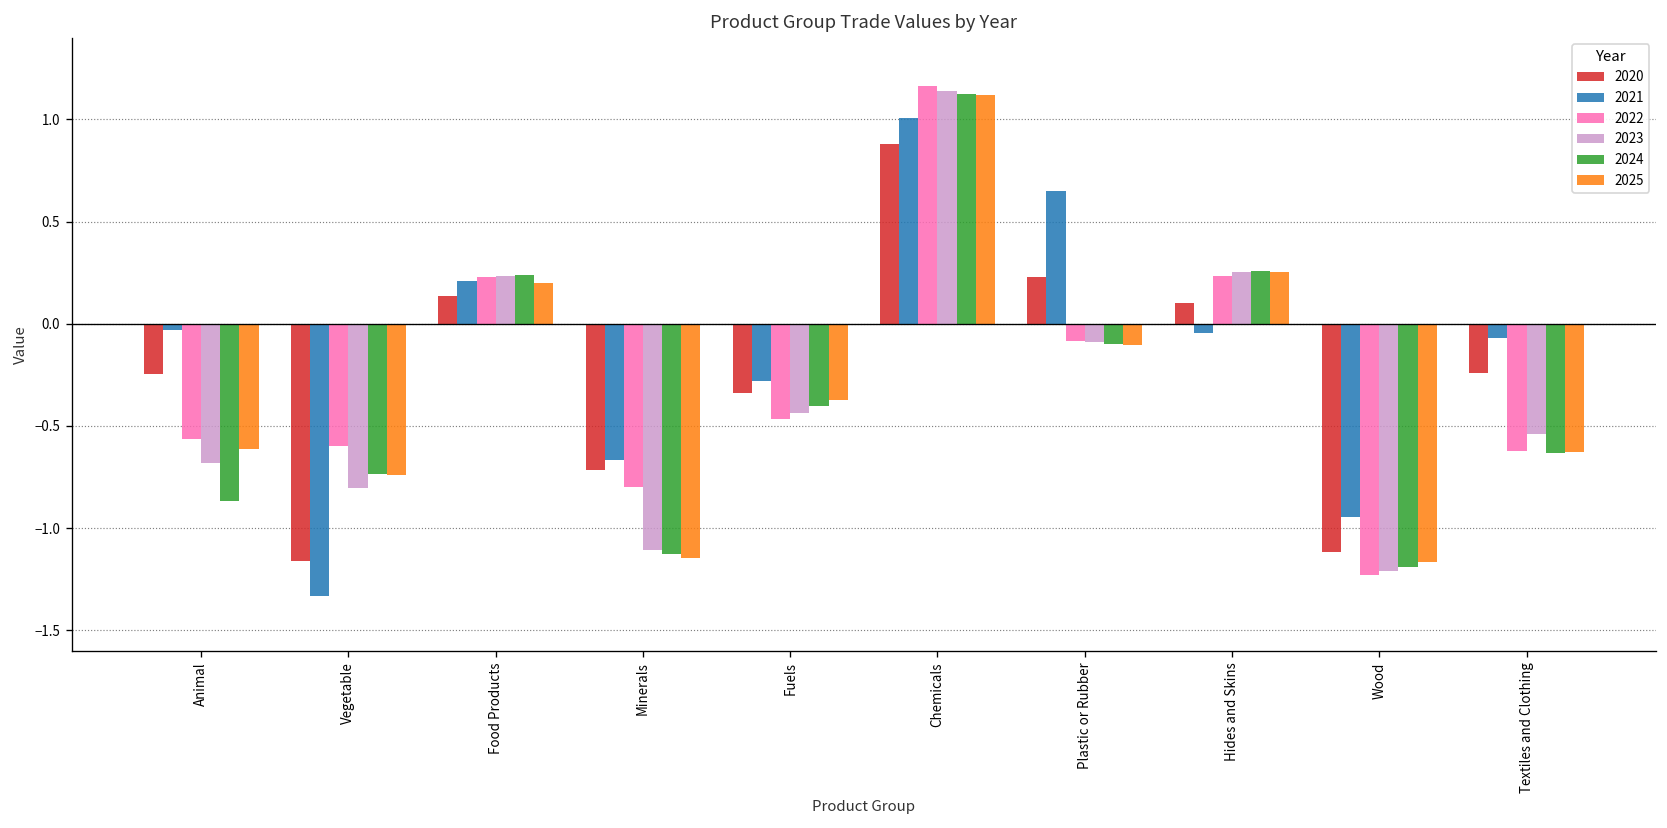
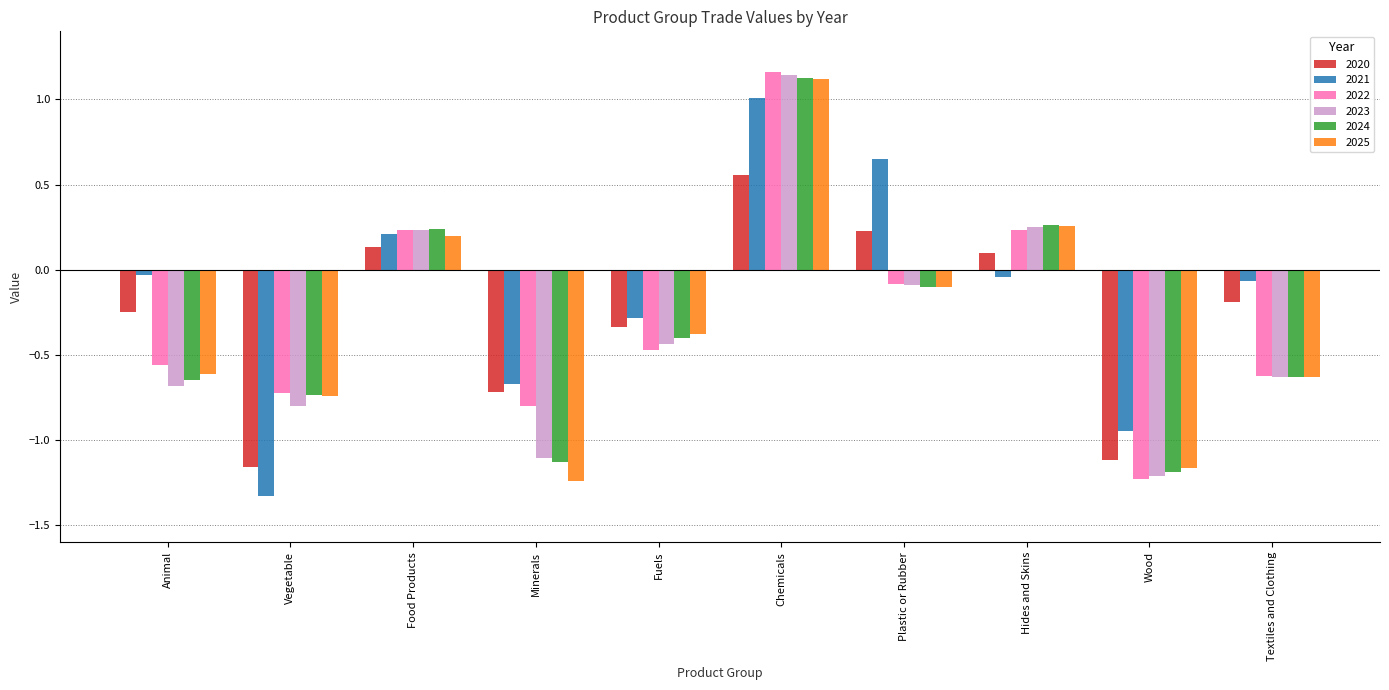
  {
    "2020": {
      "Animal": -0.25,
      "Vegetable": -1.16,
      "Food Products": 0.13,
      "Minerals": -0.72,
      "Fuels": -0.34,
-     "Chemicals": 0.88,
+     "Chemicals": 0.56,
      "Plastic or Rubber": 0.23,
      "Hides and Skins": 0.10,
      "Wood": -1.12,
-     "Textiles and Clothing": -0.24
+     "Textiles and Clothing": -0.19
    },
    "2021": {
      "Animal": -0.03,
      "Vegetable": -1.33,
      "Food Products": 0.21,
      "Minerals": -0.67,
      "Fuels": -0.28,
      "Chemicals": 1.01,
      "Plastic or Rubber": 0.65,
      "Hides and Skins": -0.04,
      "Wood": -0.94,
      "Textiles and Clothing": -0.07
    },
    "2022": {
      "Animal": -0.56,
-     "Vegetable": -0.60,
+     "Vegetable": -0.72,
      "Food Products": 0.23,
      "Minerals": -0.80,
      "Fuels": -0.47,
      "Chemicals": 1.16,
      "Plastic or Rubber": -0.09,
      "Hides and Skins": 0.24,
      "Wood": -1.23,
      "Textiles and Clothing": -0.62
    },
    "2023": {
      "Animal": -0.68,
      "Vegetable": -0.80,
      "Food Products": 0.23,
      "Minerals": -1.11,
      "Fuels": -0.44,
      "Chemicals": 1.14,
      "Plastic or Rubber": -0.09,
      "Hides and Skins": 0.25,
      "Wood": -1.21,
-     "Textiles and Clothing": -0.54
+     "Textiles and Clothing": -0.63
    },
    "2024": {
-     "Animal": -0.87,
+     "Animal": -0.65,
      "Vegetable": -0.73,
      "Food Products": 0.24,
      "Minerals": -1.13,
      "Fuels": -0.40,
      "Chemicals": 1.13,
      "Plastic or Rubber": -0.10,
      "Hides and Skins": 0.26,
      "Wood": -1.19,
      "Textiles and Clothing": -0.63
    },
    "2025": {
      "Animal": -0.61,
      "Vegetable": -0.74,
      "Food Products": 0.20,
-     "Minerals": -1.15,
+     "Minerals": -1.24,
      "Fuels": -0.37,
      "Chemicals": 1.12,
      "Plastic or Rubber": -0.10,
      "Hides and Skins": 0.25,
      "Wood": -1.17,
      "Textiles and Clothing": -0.63
    }
  }
